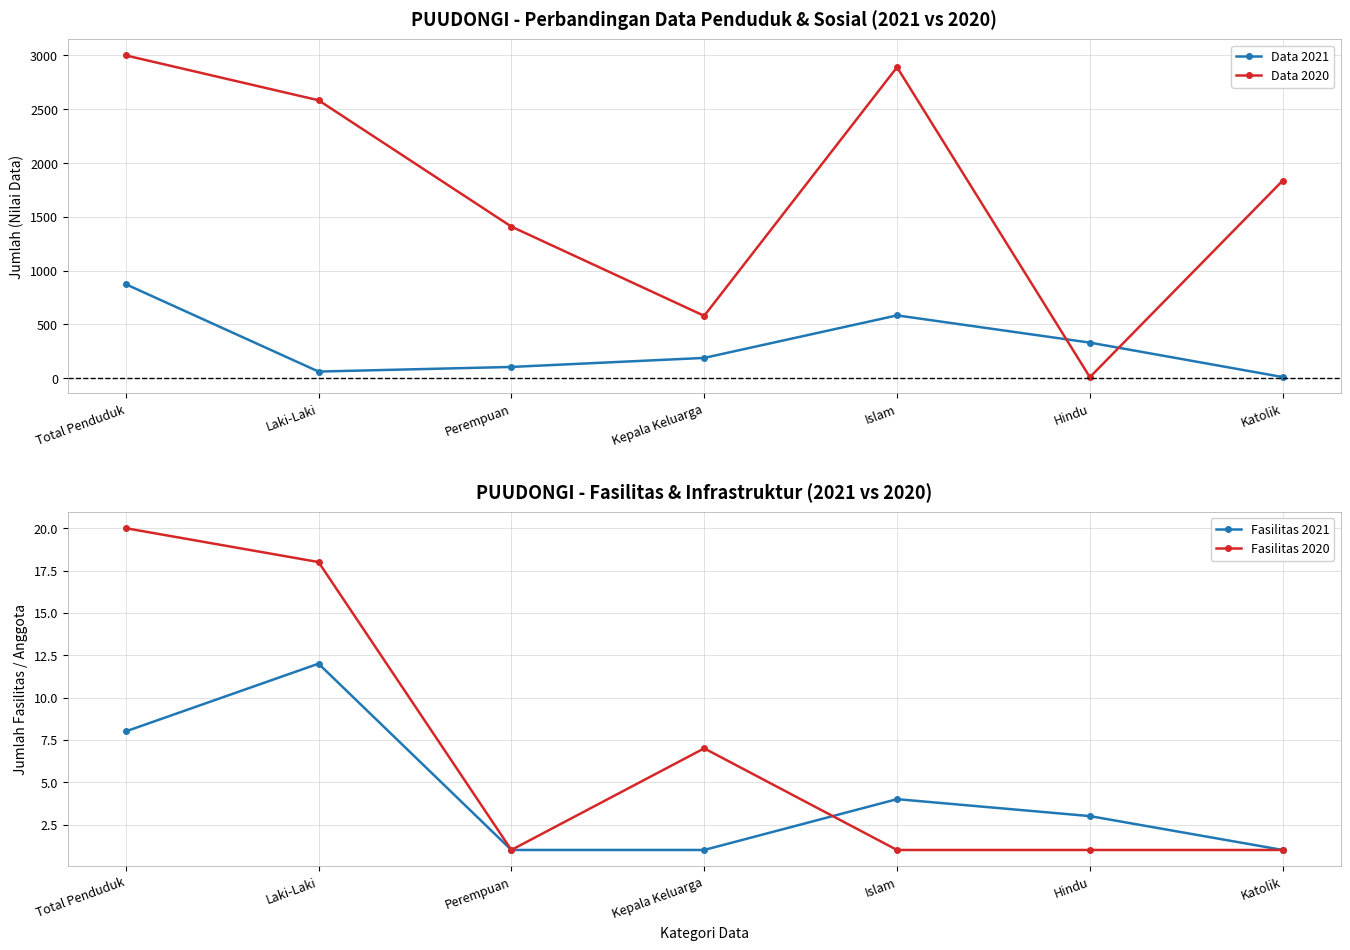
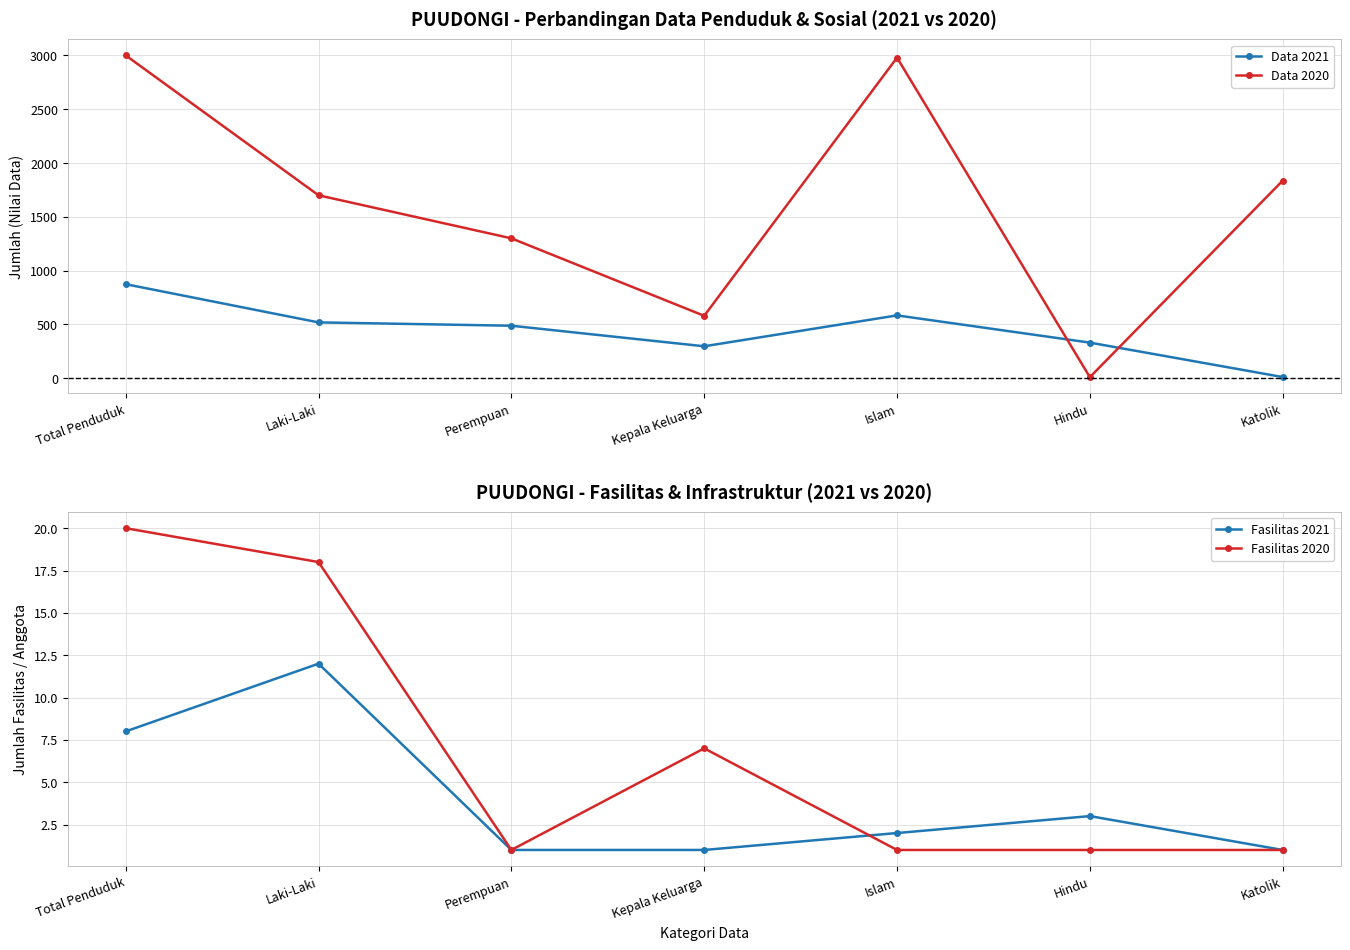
  {
    "PUUDONGI - Perbandingan Data Penduduk & Sosial (2021 vs 2020)": {
      "Data 2021": {
        "Total Penduduk": 870,
-       "Laki-Laki": 60,
-       "Perempuan": 110,
-       "Kepala Keluarga": 190,
+       "Laki-Laki": 520,
+       "Perempuan": 490,
+       "Kepala Keluarga": 300,
        "Islam": 580,
        "Hindu": 330,
        "Katolik": 10
      },
      "Data 2020": {
        "Total Penduduk": 3000,
-       "Laki-Laki": 2580,
-       "Perempuan": 1410,
+       "Laki-Laki": 1700,
+       "Perempuan": 1300,
        "Kepala Keluarga": 580,
-       "Islam": 2890,
+       "Islam": 2980,
        "Hindu": 10,
        "Katolik": 1840
      }
    },
    "PUUDONGI - Fasilitas & Infrastruktur (2021 vs 2020)": {
      "Fasilitas 2021": {
        "Total Penduduk": 8,
        "Laki-Laki": 12,
        "Kepala Keluarga": 1,
-       "Islam": 4,
+       "Islam": 2,
        "Hindu": 3
      },
      "Fasilitas 2020": {
        "Total Penduduk": 20,
        "Laki-Laki": 18,
        "Kepala Keluarga": 7,
        "Islam": 1,
        "Hindu": 1
      }
    }
  }
